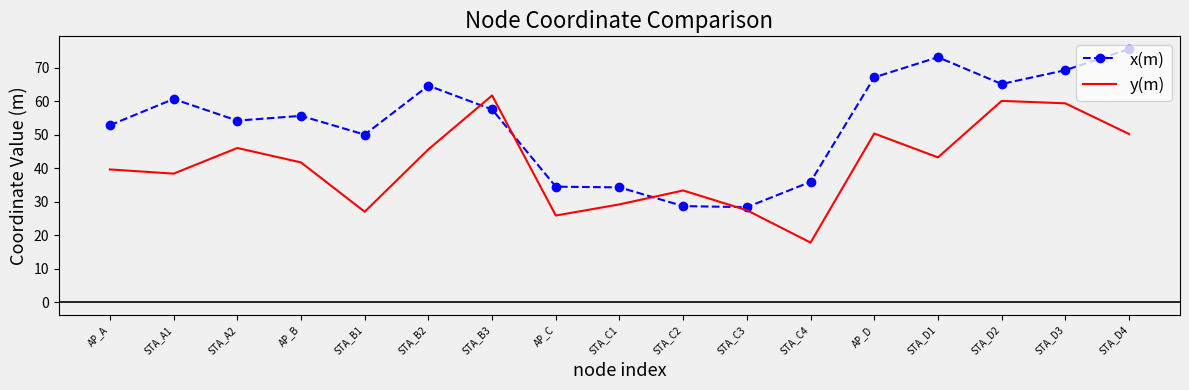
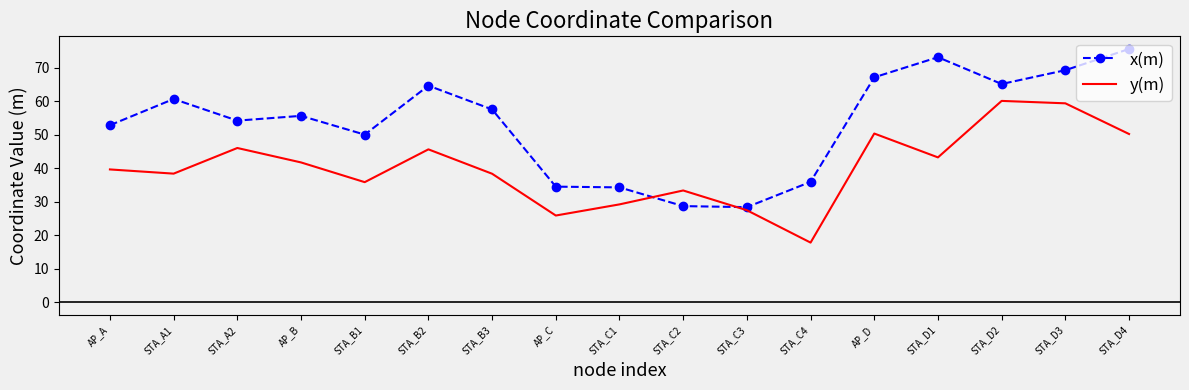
  {
    "x(m)": {
      "AP_A": 53,
      "STA_A1": 61,
      "STA_A2": 54,
      "AP_B": 56,
      "STA_B1": 50,
      "STA_B2": 65,
      "STA_B3": 58,
      "AP_C": 35,
      "STA_C1": 34,
      "STA_C2": 29,
      "STA_C3": 28,
      "STA_C4": 36,
      "AP_D": 67,
      "STA_D1": 73,
      "STA_D2": 65,
      "STA_D3": 69
    },
    "y(m)": {
      "AP_A": 40,
      "STA_A1": 38,
      "STA_A2": 46,
      "AP_B": 42,
-     "STA_B1": 27,
+     "STA_B1": 36,
      "STA_B2": 46,
-     "STA_B3": 62,
+     "STA_B3": 38,
      "AP_C": 26,
      "STA_C1": 29,
      "STA_C2": 33,
      "STA_C3": 27,
      "STA_C4": 18,
      "AP_D": 50,
      "STA_D1": 43,
      "STA_D2": 60,
      "STA_D3": 59,
      "STA_D4": 50
    }
  }
